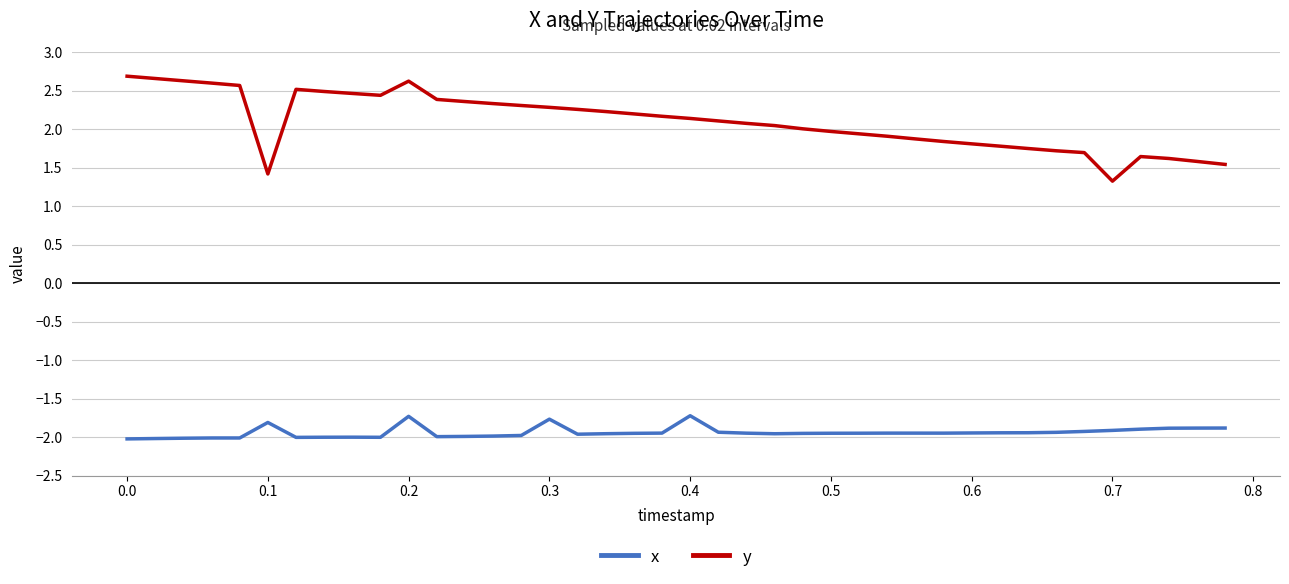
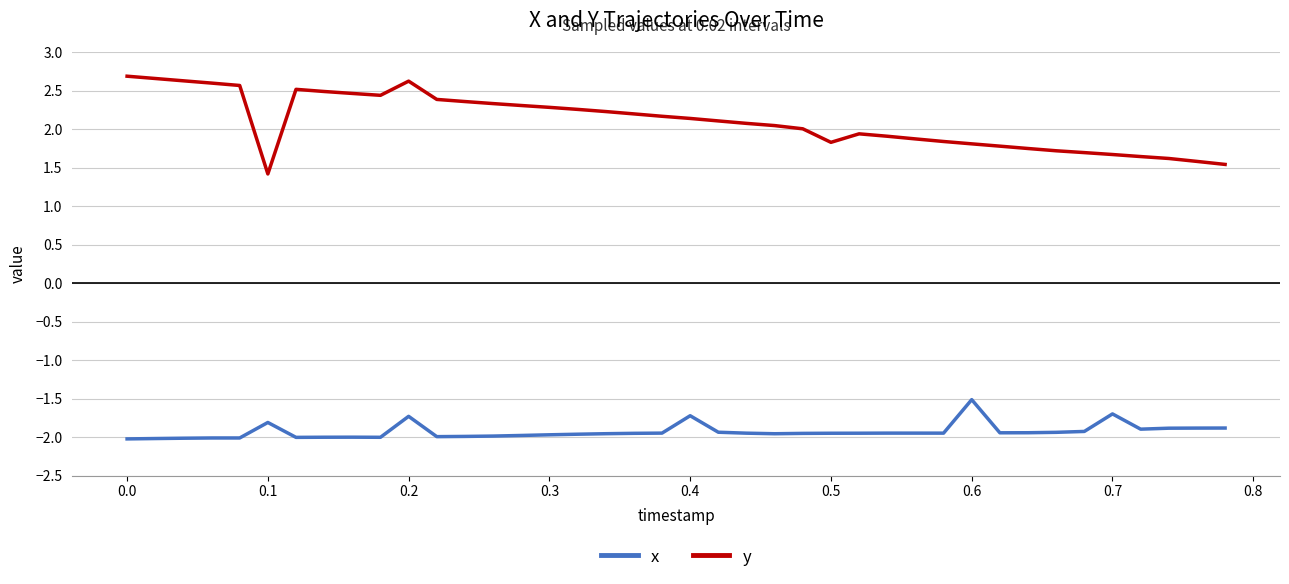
  {
    "x": {
      "0.0": -2.0,
      "0.1": -1.8,
      "0.2": -1.7,
-     "0.3": -1.8,
+     "0.3": -2.0,
      "0.4": -1.7,
      "0.5": -1.9,
-     "0.6": -1.9,
-     "0.7": -1.9
+     "0.6": -1.5,
+     "0.7": -1.7
    },
    "y": {
      "0.0": 2.7,
      "0.1": 1.4,
      "0.2": 2.6,
      "0.3": 2.3,
      "0.4": 2.1,
-     "0.5": 2.0,
+     "0.5": 1.8,
      "0.6": 1.8,
-     "0.7": 1.3
+     "0.7": 1.7
    }
  }
